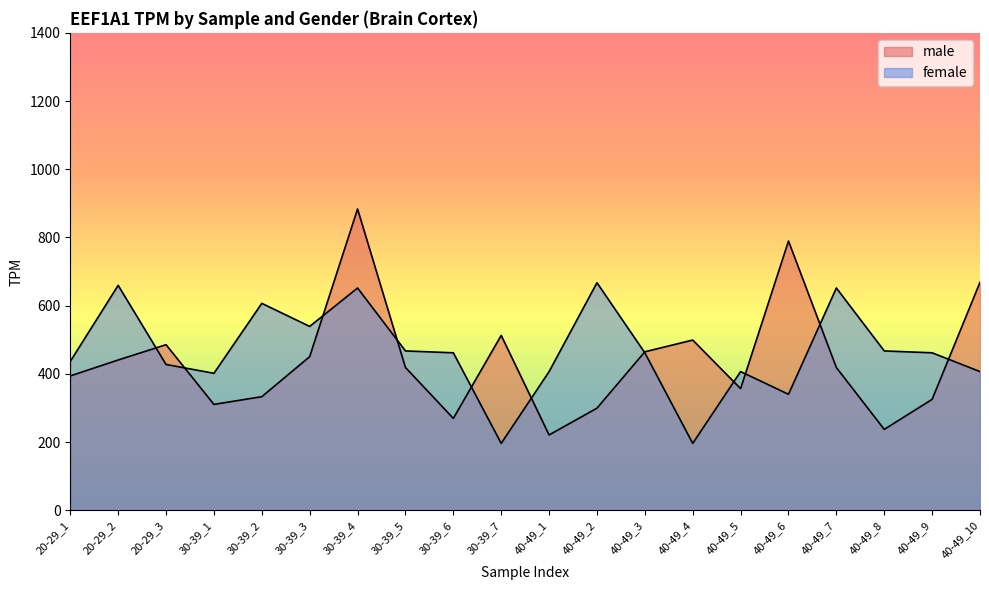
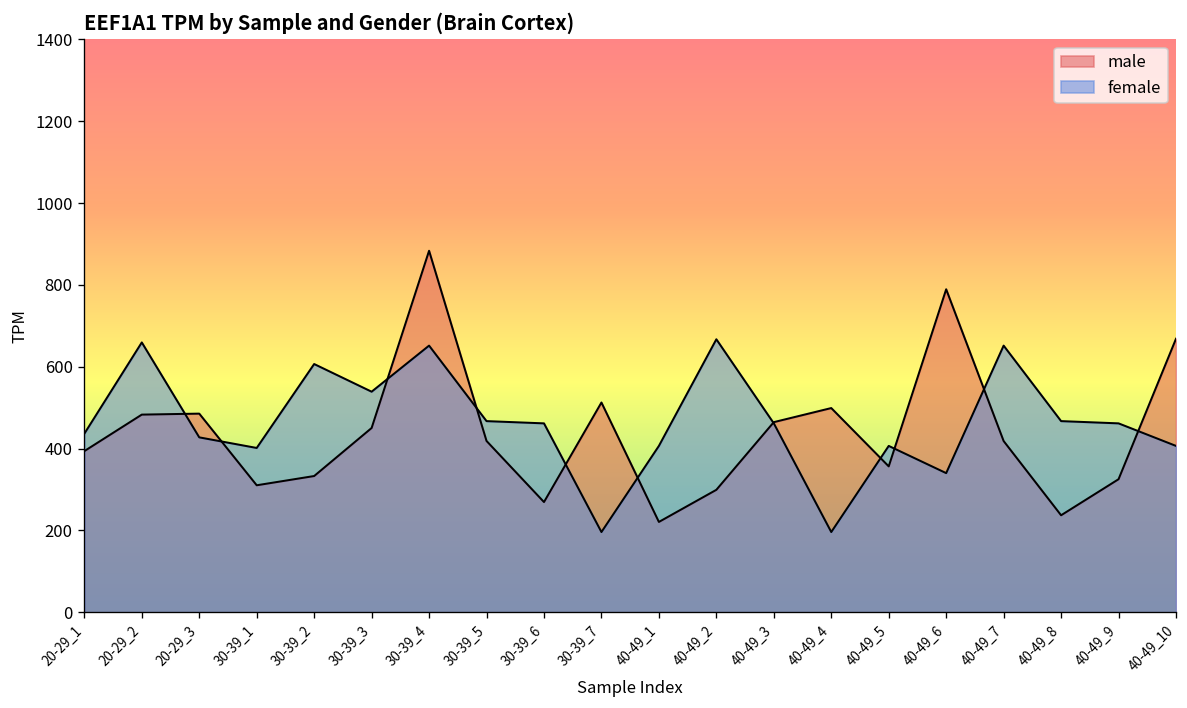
  {
    "male": {
      "20-29_1": 390,
-     "20-29_2": 440,
+     "20-29_2": 480,
      "20-29_3": 490,
      "30-39_1": 310,
      "30-39_2": 330,
      "30-39_3": 450,
      "30-39_4": 880,
      "30-39_5": 420,
      "30-39_6": 270,
      "30-39_7": 510,
      "40-49_1": 220,
      "40-49_2": 300,
      "40-49_4": 500,
      "40-49_5": 360,
      "40-49_6": 790,
      "40-49_7": 420,
      "40-49_8": 240,
      "40-49_9": 330,
      "40-49_10": 670
    },
    "female": {
      "20-29_1": 440,
      "20-29_2": 660,
      "20-29_3": 430,
      "30-39_1": 400,
      "30-39_2": 610,
      "30-39_3": 540,
      "30-39_4": 650,
      "30-39_5": 470,
      "30-39_6": 460,
      "30-39_7": 200,
      "40-49_1": 410,
      "40-49_2": 670,
      "40-49_4": 200,
      "40-49_5": 410,
      "40-49_6": 340,
      "40-49_7": 650,
      "40-49_8": 470,
      "40-49_9": 460,
      "40-49_10": 410
    }
  }
